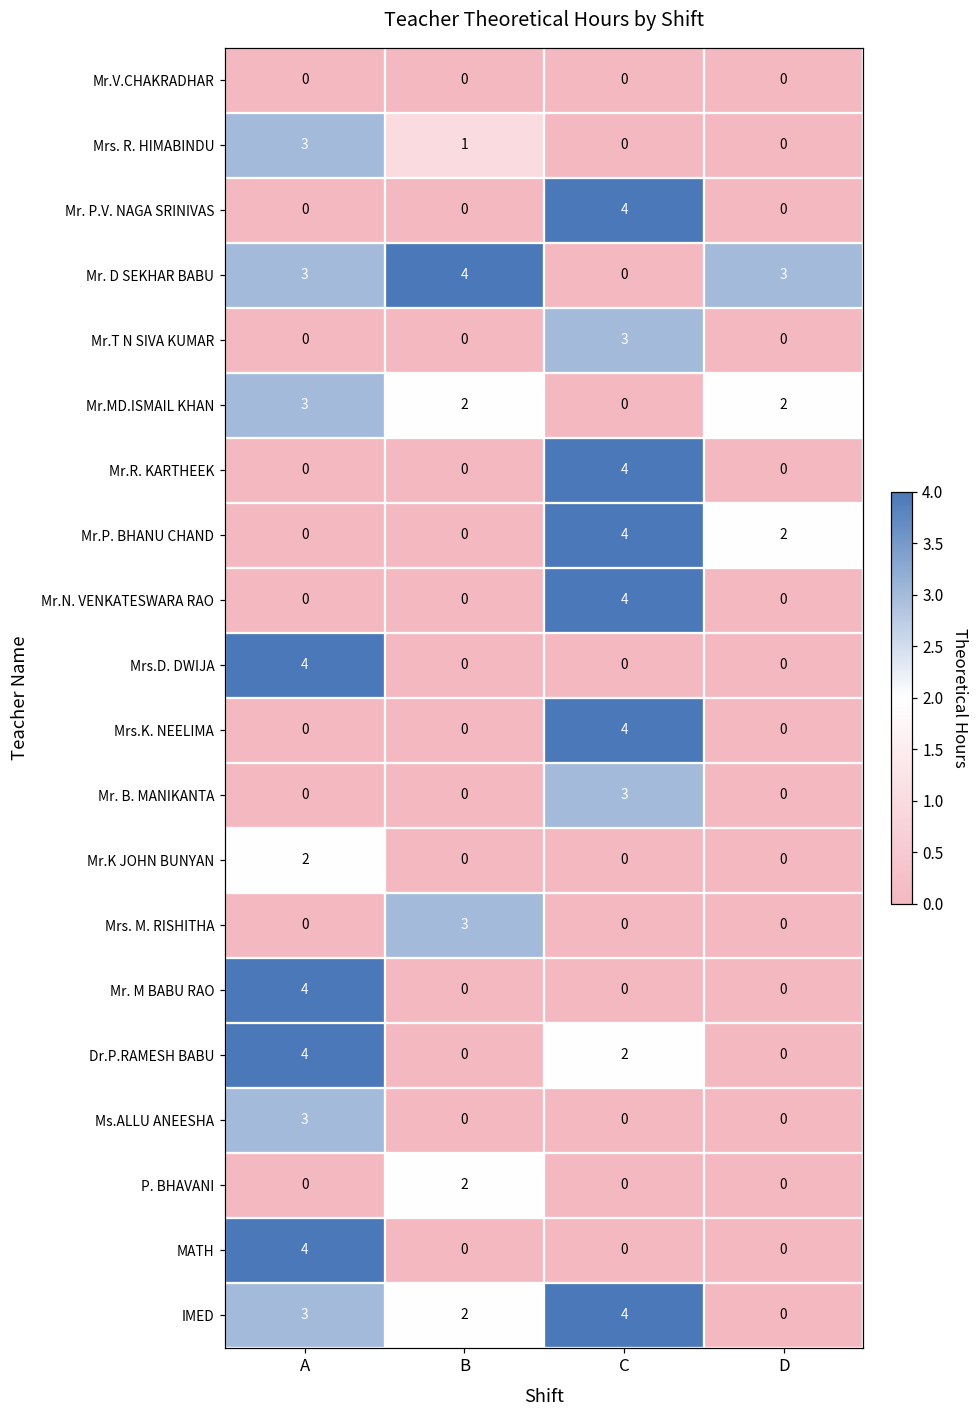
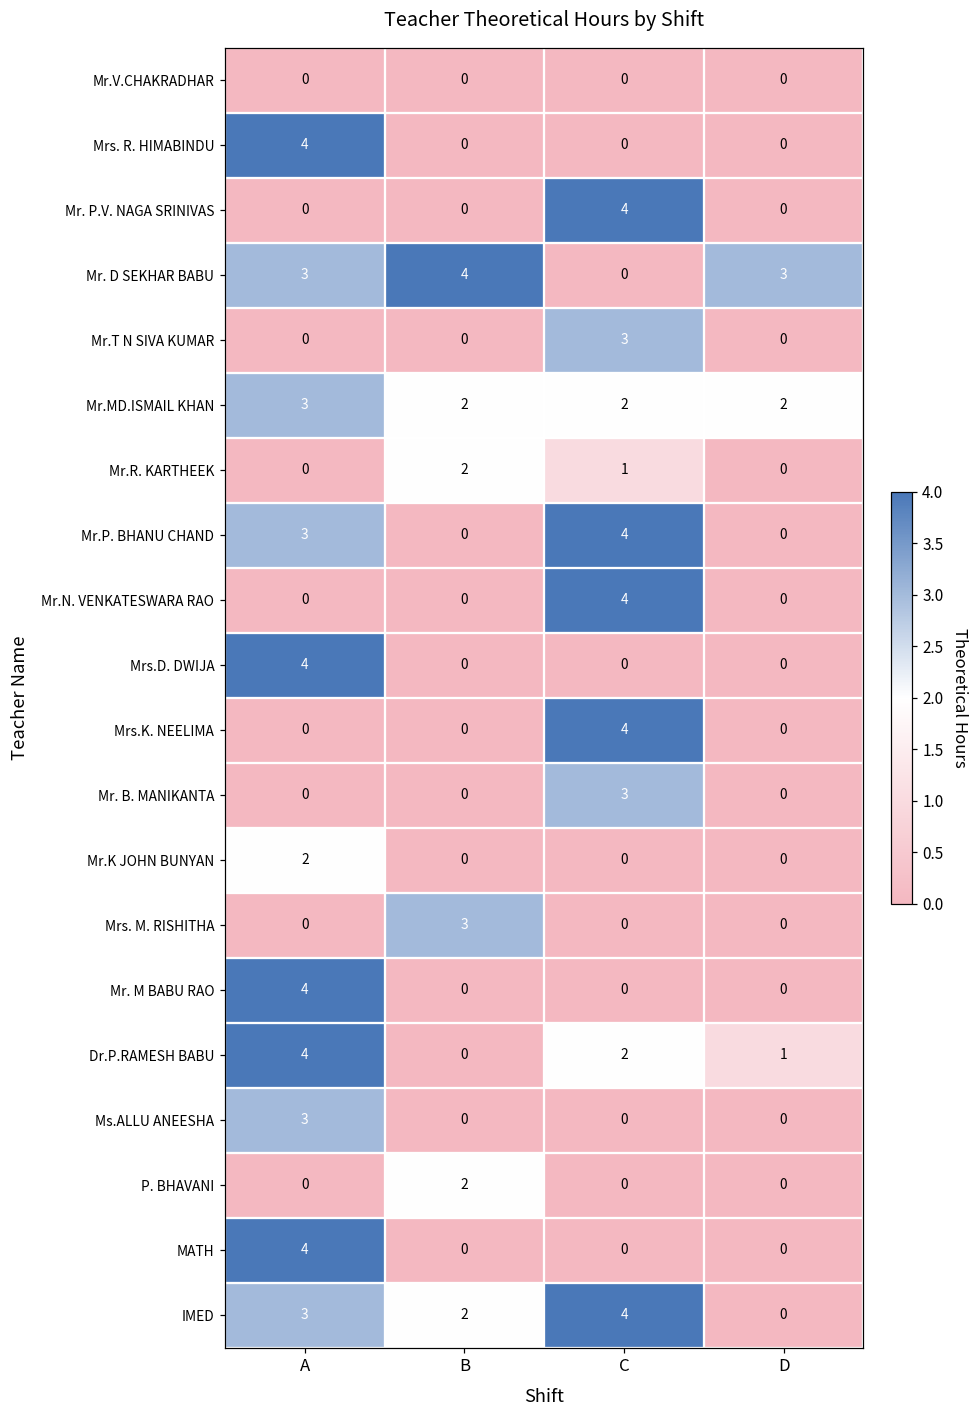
  {
    "Mr.V.CHAKRADHAR": {
      "A": 0,
      "B": 0,
      "C": 0,
      "D": 0
    },
    "Mrs. R. HIMABINDU": {
-     "A": 3,
-     "B": 1,
+     "A": 4,
+     "B": 0,
      "C": 0,
      "D": 0
    },
    "Mr. P.V. NAGA SRINIVAS": {
      "A": 0,
      "B": 0,
      "C": 4,
      "D": 0
    },
    "Mr. D SEKHAR BABU": {
      "A": 3,
      "B": 4,
      "C": 0,
      "D": 3
    },
    "Mr.T N SIVA KUMAR": {
      "A": 0,
      "B": 0,
      "C": 3,
      "D": 0
    },
    "Mr.MD.ISMAIL KHAN": {
      "A": 3,
      "B": 2,
-     "C": 0,
+     "C": 2,
      "D": 2
    },
    "Mr.R. KARTHEEK": {
      "A": 0,
-     "B": 0,
-     "C": 4,
+     "B": 2,
+     "C": 1,
      "D": 0
    },
    "Mr.P. BHANU CHAND": {
-     "A": 0,
+     "A": 3,
      "B": 0,
      "C": 4,
-     "D": 2
+     "D": 0
    },
    "Mr.N. VENKATESWARA RAO": {
      "A": 0,
      "B": 0,
      "C": 4,
      "D": 0
    },
    "Mrs.D. DWIJA": {
      "A": 4,
      "B": 0,
      "C": 0,
      "D": 0
    },
    "Mrs.K. NEELIMA": {
      "A": 0,
      "B": 0,
      "C": 4,
      "D": 0
    },
    "Mr. B. MANIKANTA": {
      "A": 0,
      "B": 0,
      "C": 3,
      "D": 0
    },
    "Mr.K JOHN BUNYAN": {
      "A": 2,
      "B": 0,
      "C": 0,
      "D": 0
    },
    "Mrs. M. RISHITHA": {
      "A": 0,
      "B": 3,
      "C": 0,
      "D": 0
    },
    "Mr. M BABU RAO": {
      "A": 4,
      "B": 0,
      "C": 0,
      "D": 0
    },
    "Dr.P.RAMESH BABU": {
      "A": 4,
      "B": 0,
      "C": 2,
-     "D": 0
+     "D": 1
    },
    "Ms.ALLU ANEESHA": {
      "A": 3,
      "B": 0,
      "C": 0,
      "D": 0
    },
    "P. BHAVANI": {
      "A": 0,
      "B": 2,
      "C": 0,
      "D": 0
    },
    "MATH": {
      "A": 4,
      "B": 0,
      "C": 0,
      "D": 0
    },
    "IMED": {
      "A": 3,
      "B": 2,
      "C": 4,
      "D": 0
    }
  }
